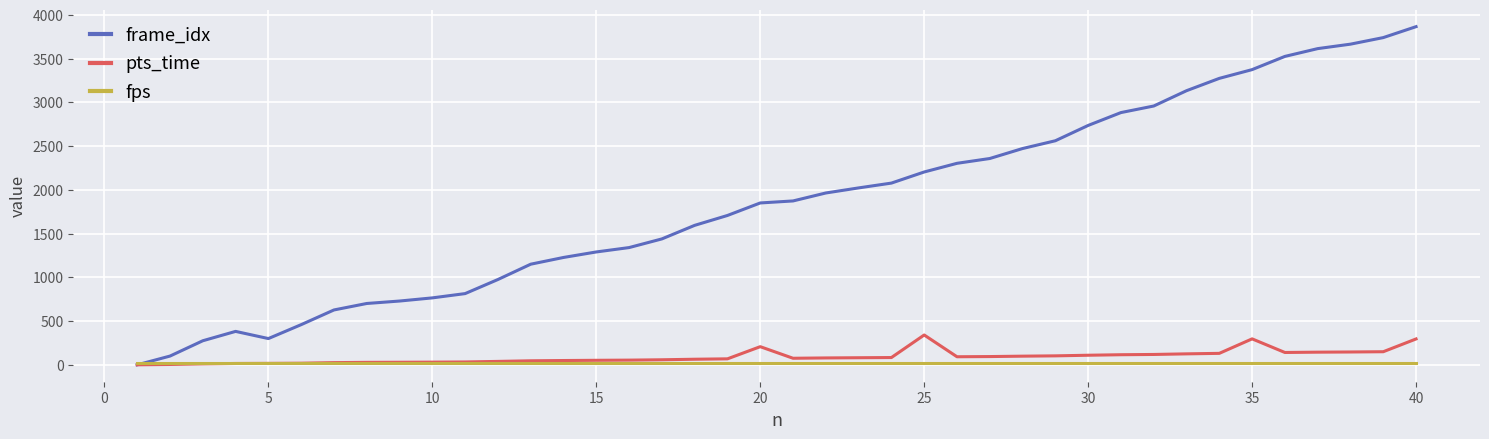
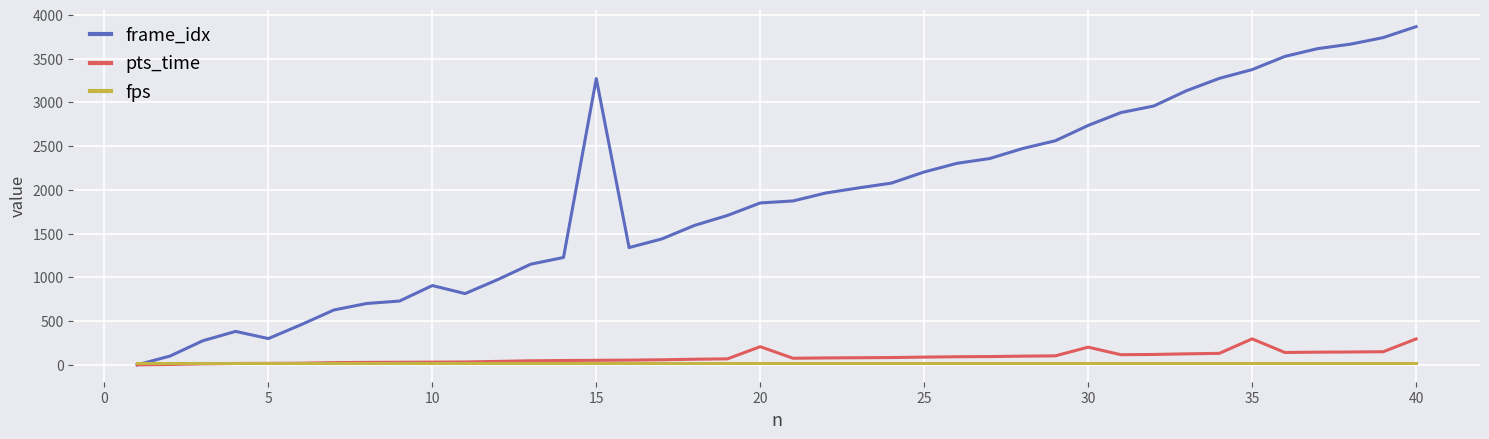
  {
    "frame_idx": {
      "5": 300,
-     "10": 800,
-     "15": 1300,
+     "10": 900,
+     "15": 3300,
      "20": 1900,
      "25": 2200,
      "30": 2700,
      "35": 3400,
      "40": 3900
    },
    "pts_time": {
      "20": 200,
-     "25": 300,
-     "30": 100,
+     "25": 100,
+     "30": 200,
      "35": 300,
      "40": 300
    },
    "fps": {
      "20": 0,
      "25": 0,
      "30": 0,
      "35": 0,
      "40": 0
    }
  }
